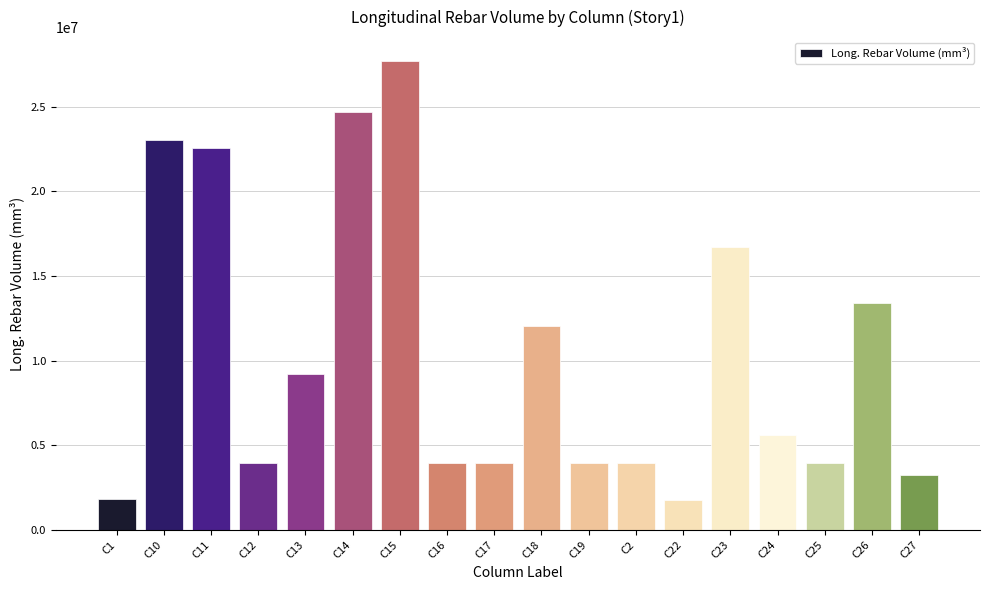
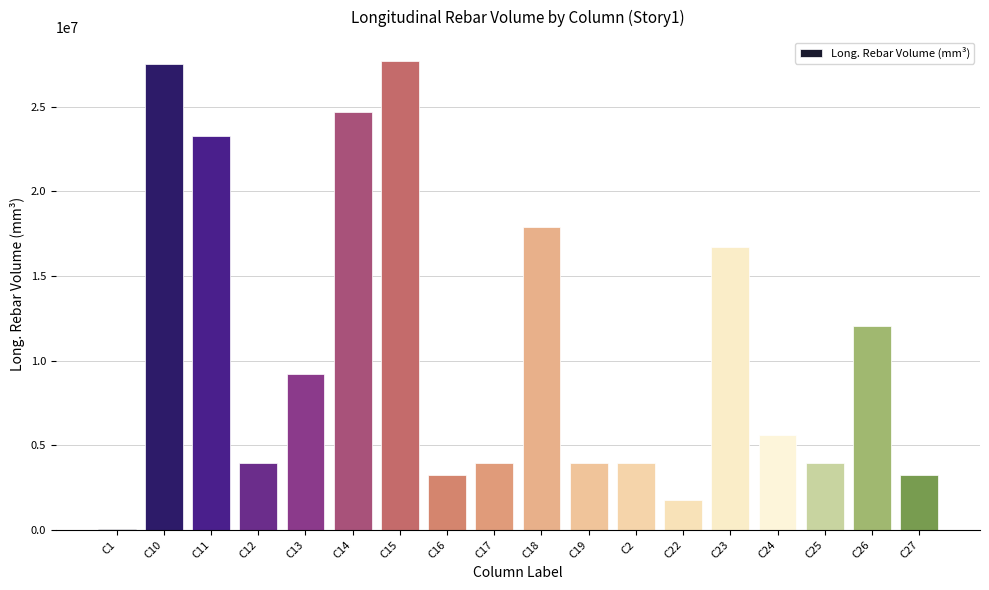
  {
-   "C1": 1800000,
-   "C10": 23000000,
-   "C11": 22600000,
+   "C1": 100000,
+   "C10": 27500000,
+   "C11": 23300000,
    "C12": 3900000,
    "C13": 9200000,
    "C14": 24700000,
    "C15": 27700000,
-   "C16": 3900000,
+   "C16": 3200000,
    "C17": 3900000,
-   "C18": 12100000,
+   "C18": 17900000,
    "C19": 3900000,
    "C2": 3900000,
    "C22": 1800000,
    "C23": 16700000,
    "C24": 5600000,
    "C25": 3900000,
-   "C26": 13400000,
+   "C26": 12100000,
    "C27": 3200000
  }
